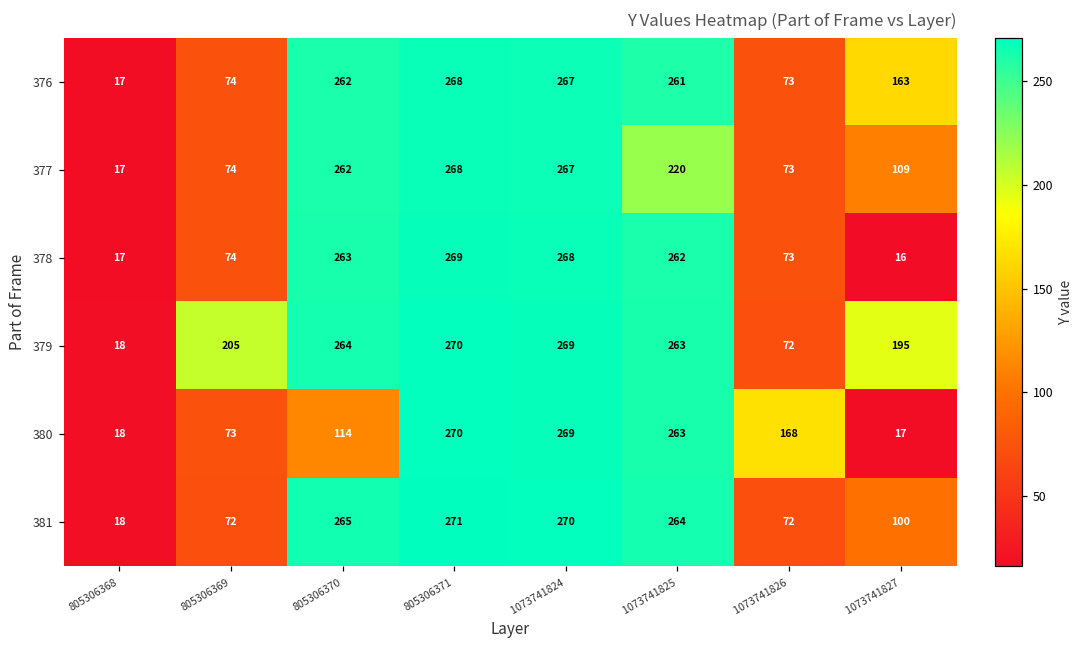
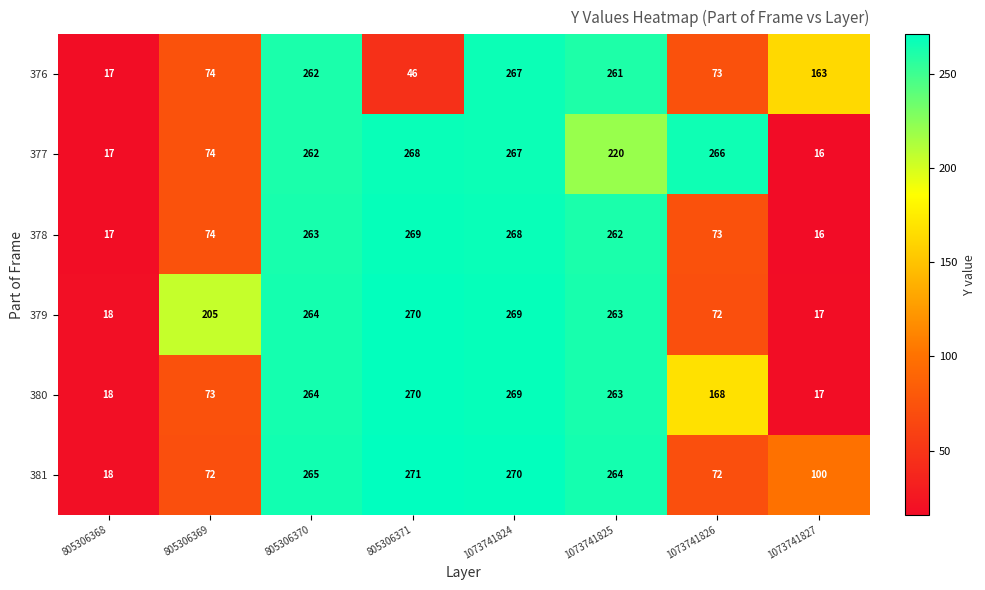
  {
    "376": {
      "805306368": 17,
      "805306369": 74,
      "805306370": 262,
-     "805306371": 268,
+     "805306371": 46,
      "1073741824": 267,
      "1073741825": 261,
      "1073741826": 73,
      "1073741827": 163
    },
    "377": {
      "805306368": 17,
      "805306369": 74,
      "805306370": 262,
      "805306371": 268,
      "1073741824": 267,
      "1073741825": 220,
-     "1073741826": 73,
-     "1073741827": 109
+     "1073741826": 266,
+     "1073741827": 16
    },
    "378": {
      "805306368": 17,
      "805306369": 74,
      "805306370": 263,
      "805306371": 269,
      "1073741824": 268,
      "1073741825": 262,
      "1073741826": 73,
      "1073741827": 16
    },
    "379": {
      "805306368": 18,
      "805306369": 205,
      "805306370": 264,
      "805306371": 270,
      "1073741824": 269,
      "1073741825": 263,
      "1073741826": 72,
-     "1073741827": 195
+     "1073741827": 17
    },
    "380": {
      "805306368": 18,
      "805306369": 73,
-     "805306370": 114,
+     "805306370": 264,
      "805306371": 270,
      "1073741824": 269,
      "1073741825": 263,
      "1073741826": 168,
      "1073741827": 17
    },
    "381": {
      "805306368": 18,
      "805306369": 72,
      "805306370": 265,
      "805306371": 271,
      "1073741824": 270,
      "1073741825": 264,
      "1073741826": 72,
      "1073741827": 100
    }
  }
